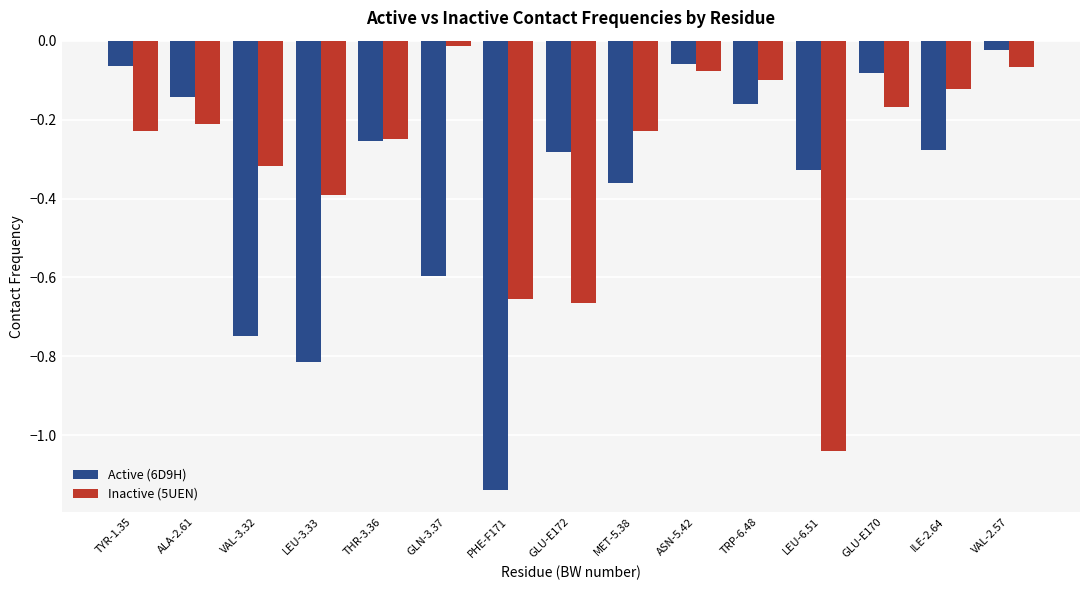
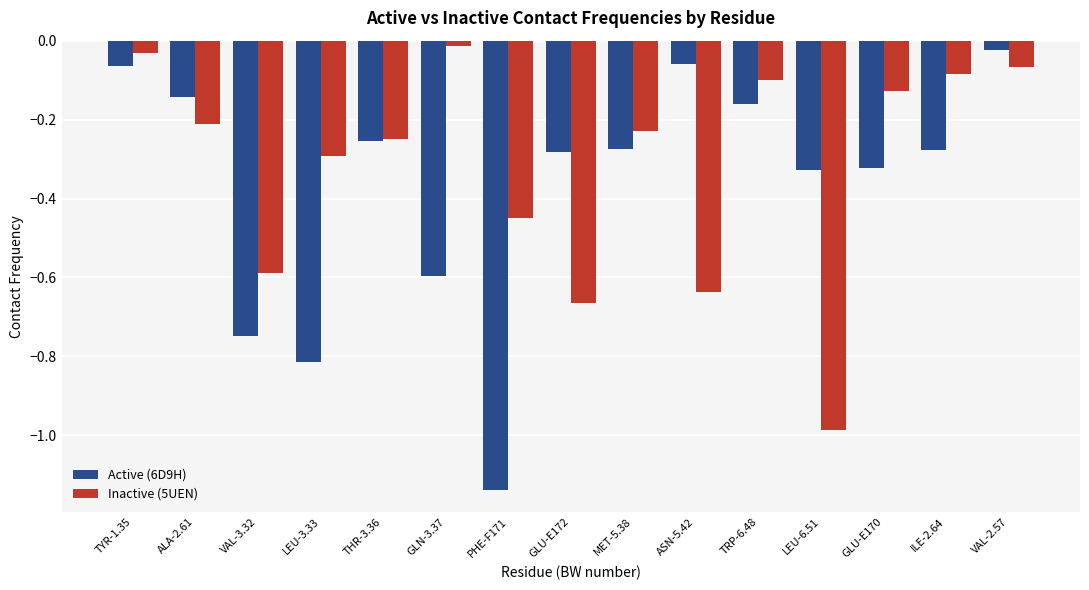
  {
    "Active (6D9H)": {
      "TYR-1.35": -0.06,
      "ALA-2.61": -0.14,
      "VAL-3.32": -0.75,
      "LEU-3.33": -0.81,
      "THR-3.36": -0.25,
      "GLN-3.37": -0.60,
      "PHE-F171": -1.14,
      "GLU-E172": -0.28,
-     "MET-5.38": -0.36,
+     "MET-5.38": -0.27,
      "ASN-5.42": -0.06,
      "TRP-6.48": -0.16,
      "LEU-6.51": -0.33,
-     "GLU-E170": -0.08,
+     "GLU-E170": -0.32,
      "ILE-2.64": -0.28,
      "VAL-2.57": -0.02
    },
    "Inactive (5UEN)": {
-     "TYR-1.35": -0.23,
+     "TYR-1.35": -0.03,
      "ALA-2.61": -0.21,
-     "VAL-3.32": -0.32,
-     "LEU-3.33": -0.39,
+     "VAL-3.32": -0.59,
+     "LEU-3.33": -0.29,
      "THR-3.36": -0.25,
      "GLN-3.37": -0.01,
-     "PHE-F171": -0.65,
+     "PHE-F171": -0.45,
      "GLU-E172": -0.67,
      "MET-5.38": -0.23,
-     "ASN-5.42": -0.08,
+     "ASN-5.42": -0.64,
      "TRP-6.48": -0.10,
-     "LEU-6.51": -1.04,
-     "GLU-E170": -0.17,
-     "ILE-2.64": -0.12,
+     "LEU-6.51": -0.99,
+     "GLU-E170": -0.13,
+     "ILE-2.64": -0.09,
      "VAL-2.57": -0.07
    }
  }
